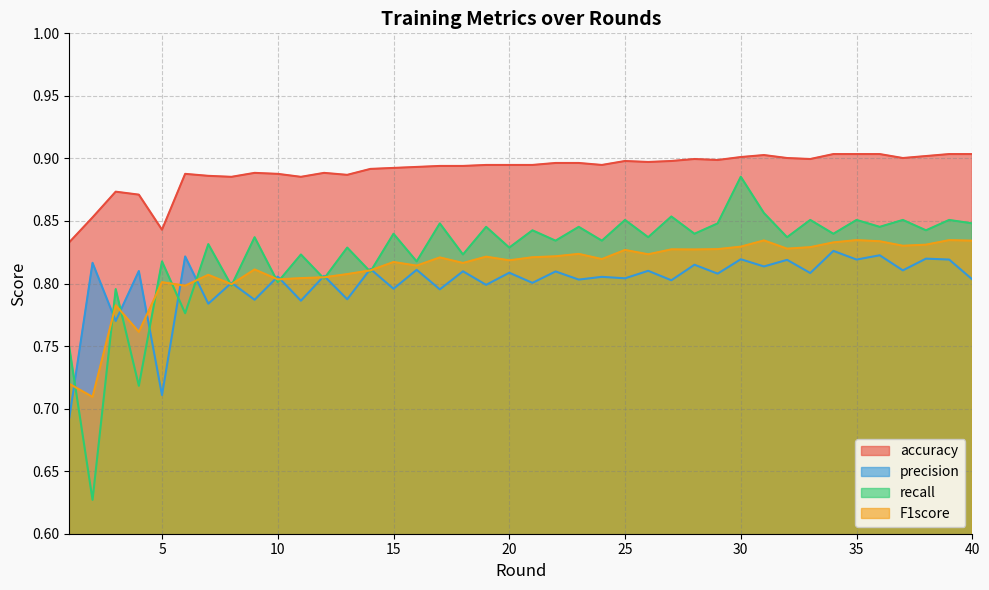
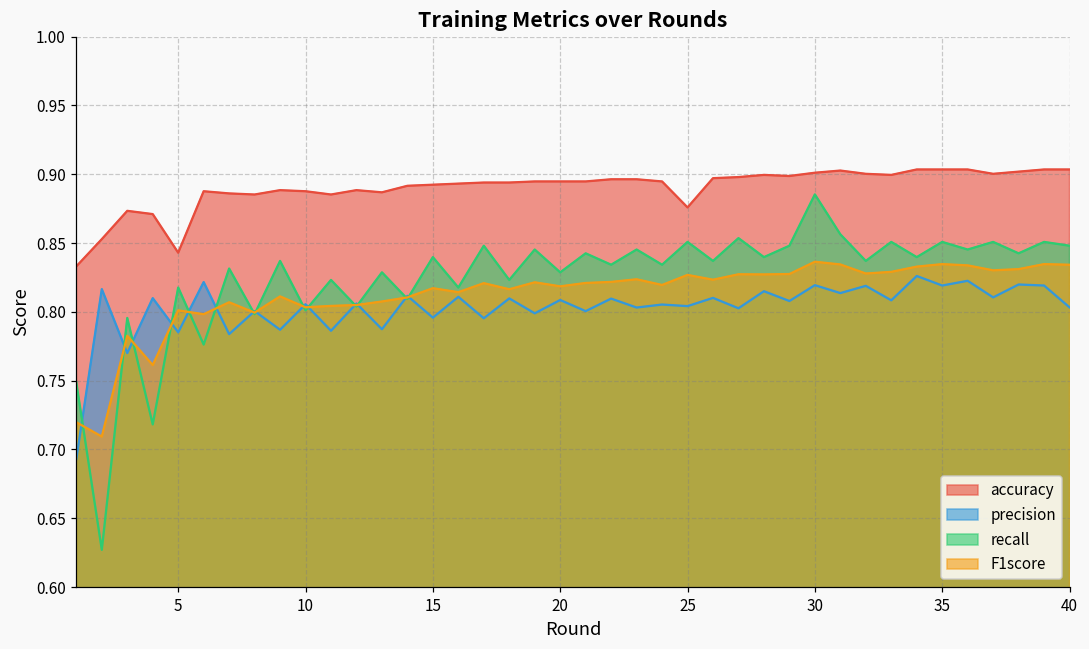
  {
    "accuracy": {
      "5": 0.843,
      "10": 0.888,
      "15": 0.892,
      "20": 0.895,
-     "25": 0.898,
+     "25": 0.876,
      "30": 0.901,
      "35": 0.903,
      "40": 0.903
    },
    "precision": {
-     "5": 0.711,
+     "5": 0.785,
      "10": 0.806,
      "15": 0.796,
      "20": 0.809,
      "25": 0.804,
      "30": 0.819,
      "35": 0.819,
      "40": 0.803
    },
    "recall": {
      "5": 0.818,
      "10": 0.801,
      "15": 0.840,
      "20": 0.829,
      "25": 0.851,
      "30": 0.885,
      "35": 0.851,
      "40": 0.848
    },
    "F1score": {
      "5": 0.801,
      "10": 0.803,
      "15": 0.817,
      "20": 0.819,
      "25": 0.827,
-     "30": 0.829,
+     "30": 0.836,
      "35": 0.835,
      "40": 0.834
    }
  }
